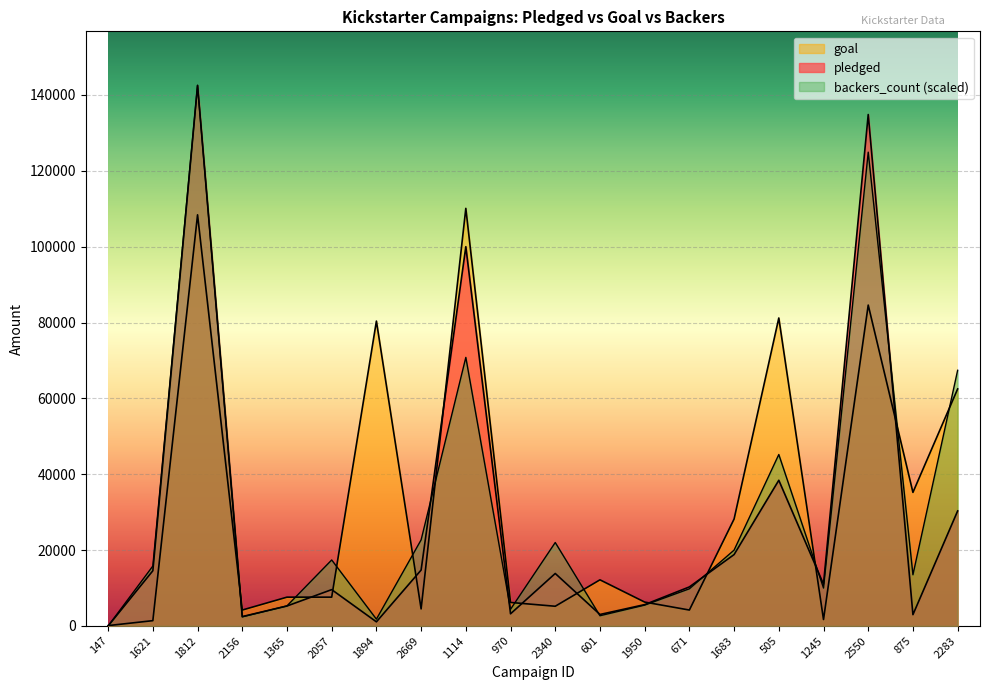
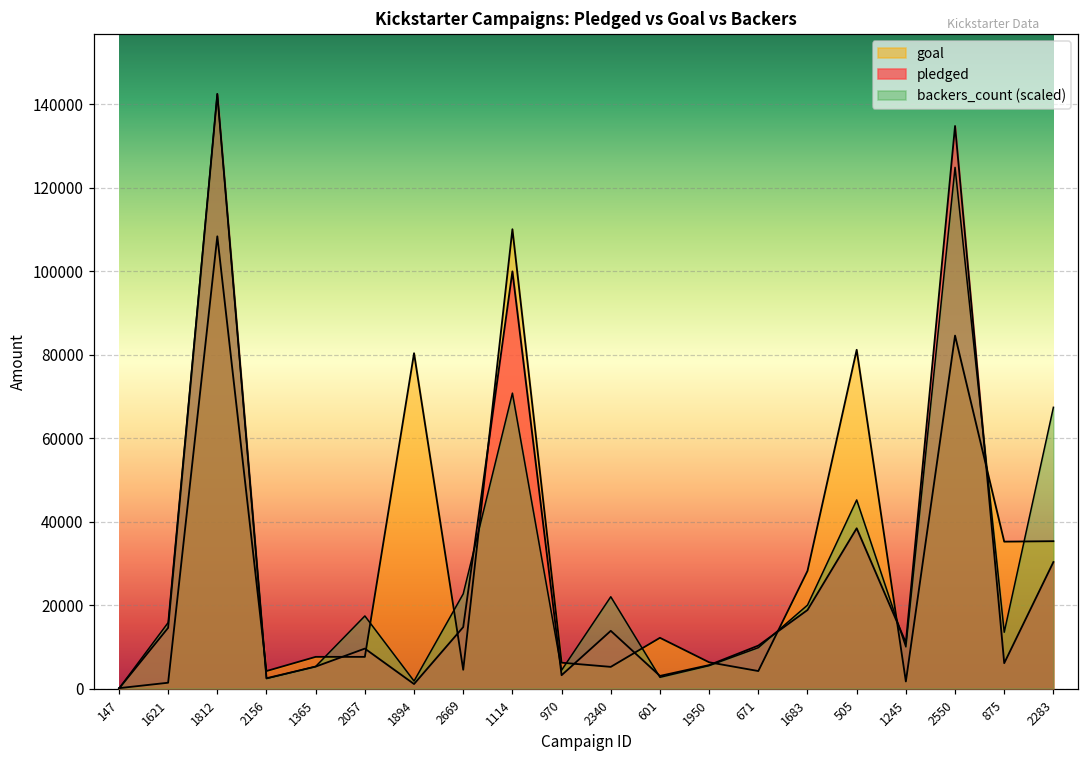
  {
    "goal": {
      "1621": 1000,
      "1812": 108000,
      "2156": 4000,
      "1365": 8000,
      "2057": 8000,
      "1894": 80000,
      "2669": 5000,
      "1114": 110000,
      "970": 6000,
      "2340": 5000,
      "601": 12000,
      "671": 4000,
      "1683": 28000,
      "505": 81000,
      "1245": 2000,
      "2550": 85000,
      "875": 35000,
-     "2283": 63000
+     "2283": 35000
    },
    "pledged": {
      "1621": 15000,
      "2057": 10000,
      "1894": 1000,
      "2669": 15000,
      "1114": 100000,
      "970": 3000,
      "2340": 14000,
      "1683": 19000,
      "505": 38000,
      "1245": 11000,
      "2550": 135000,
-     "875": 3000,
+     "875": 6000,
      "2283": 30000
    },
    "backers_count (scaled)": {
      "1621": 16000,
      "2057": 17000,
      "1894": 2000,
      "2669": 23000,
      "1114": 71000,
      "970": 4000,
      "2340": 22000,
      "1683": 20000,
      "505": 45000,
      "1245": 10000,
      "2550": 125000,
      "875": 14000,
      "2283": 67000
    }
  }
